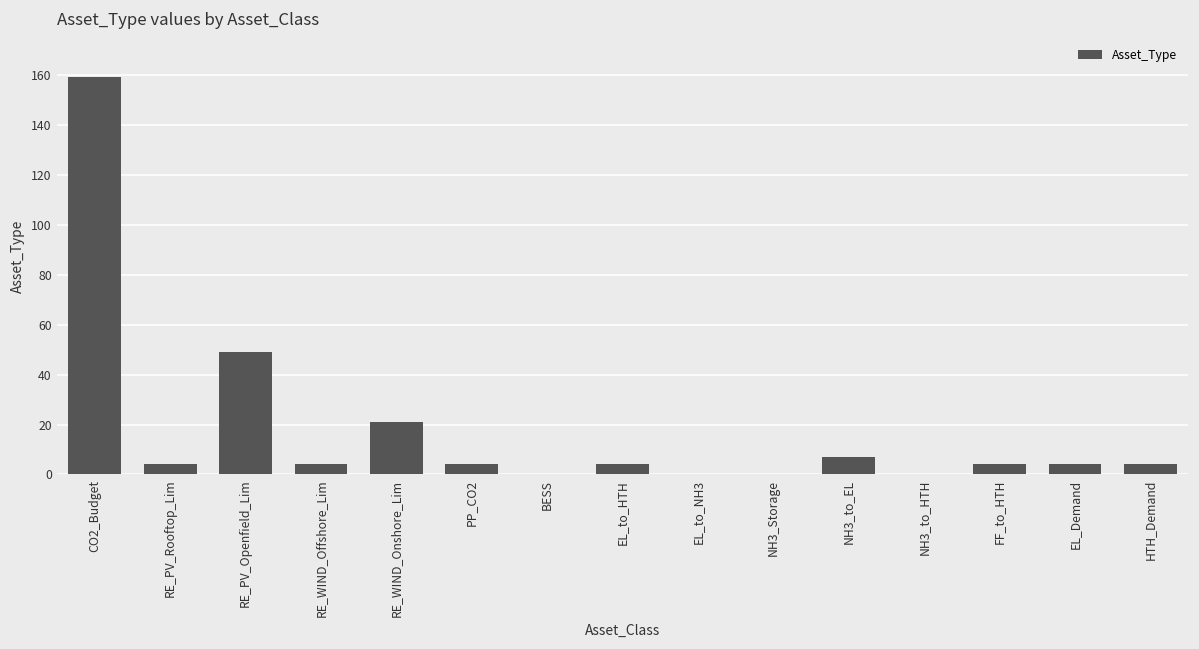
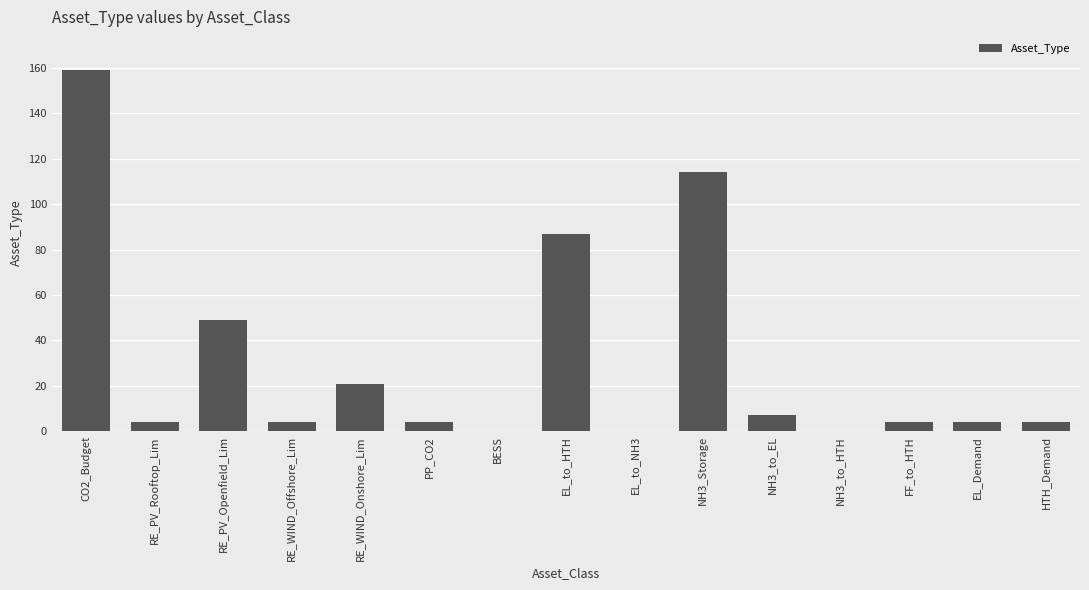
  {
    "CO2_Budget": 159,
    "RE_PV_Rooftop_Lim": 4,
    "RE_PV_Openfield_Lim": 49,
    "RE_WIND_Offshore_Lim": 4,
    "RE_WIND_Onshore_Lim": 21,
    "PP_CO2": 4,
    "BESS": 0,
-   "EL_to_HTH": 4,
+   "EL_to_HTH": 87,
    "EL_to_NH3": 0,
-   "NH3_Storage": 0,
+   "NH3_Storage": 114,
    "NH3_to_EL": 7,
    "NH3_to_HTH": 0,
    "FF_to_HTH": 4,
    "EL_Demand": 4,
    "HTH_Demand": 4
  }
